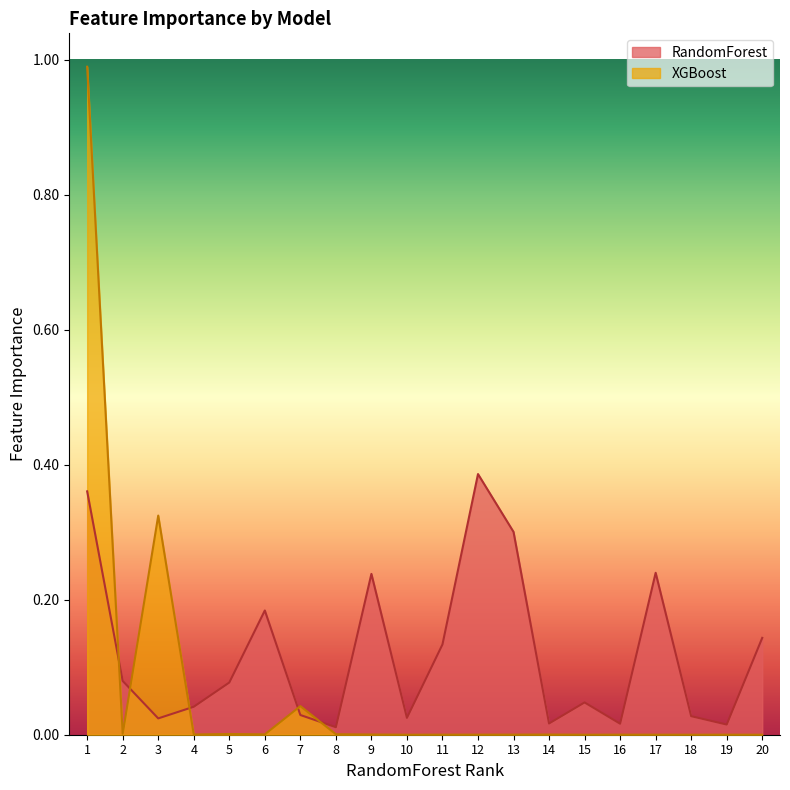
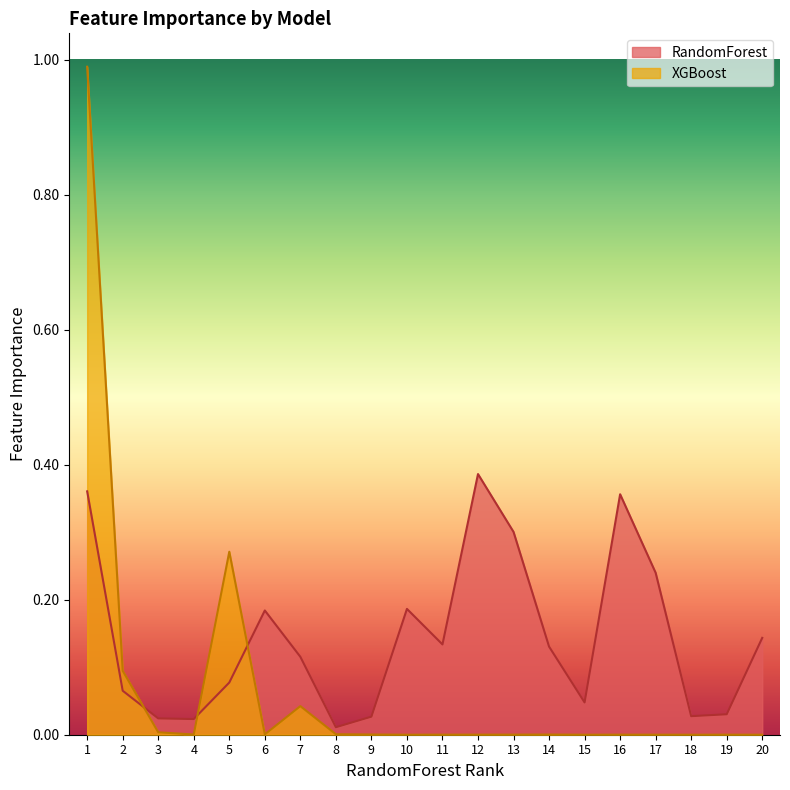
  {
    "RandomForest": {
      "1": 0.36,
-     "2": 0.08,
+     "2": 0.07,
      "3": 0.02,
-     "4": 0.04,
+     "4": 0.02,
      "5": 0.08,
      "6": 0.18,
-     "7": 0.03,
+     "7": 0.12,
      "8": 0.01,
-     "9": 0.24,
-     "10": 0.02,
+     "9": 0.03,
+     "10": 0.19,
      "11": 0.13,
      "12": 0.39,
      "13": 0.30,
-     "14": 0.02,
+     "14": 0.13,
      "15": 0.05,
-     "16": 0.02,
+     "16": 0.36,
      "17": 0.24,
      "18": 0.03,
-     "19": 0.02,
+     "19": 0.03,
      "20": 0.14
    },
    "XGBoost": {
      "1": 0.99,
-     "2": 0.00,
-     "3": 0.32,
+     "2": 0.09,
+     "3": 0.00,
      "4": 0.00,
-     "5": 0.00,
+     "5": 0.27,
      "6": 0.00,
      "7": 0.04,
      "8": 0.00,
      "9": 0.00,
      "10": 0.00,
      "11": 0.00,
      "12": 0.00,
      "13": 0.00,
      "14": 0.00,
      "15": 0.00,
      "16": 0.00,
      "17": 0.00,
      "18": 0.00,
      "19": 0.00,
      "20": 0.00
    }
  }
